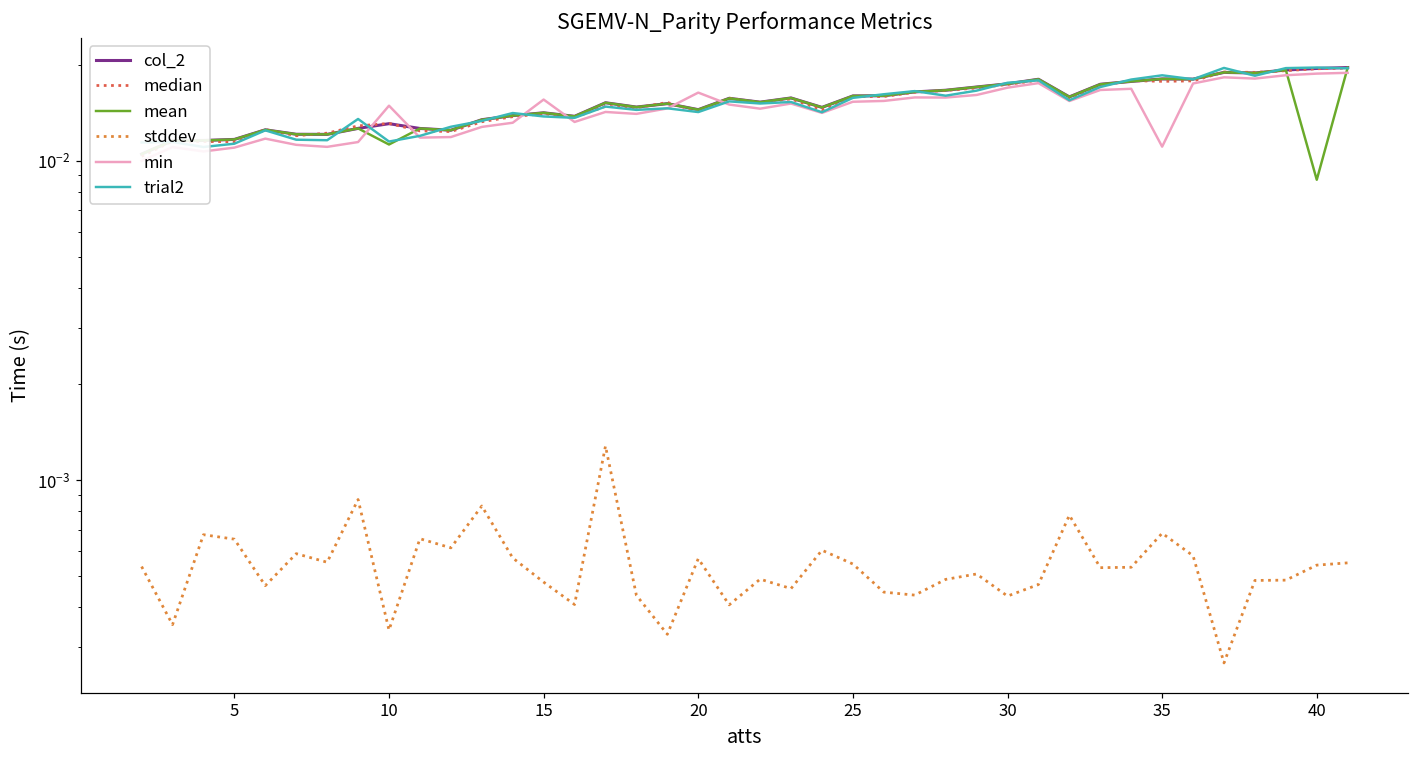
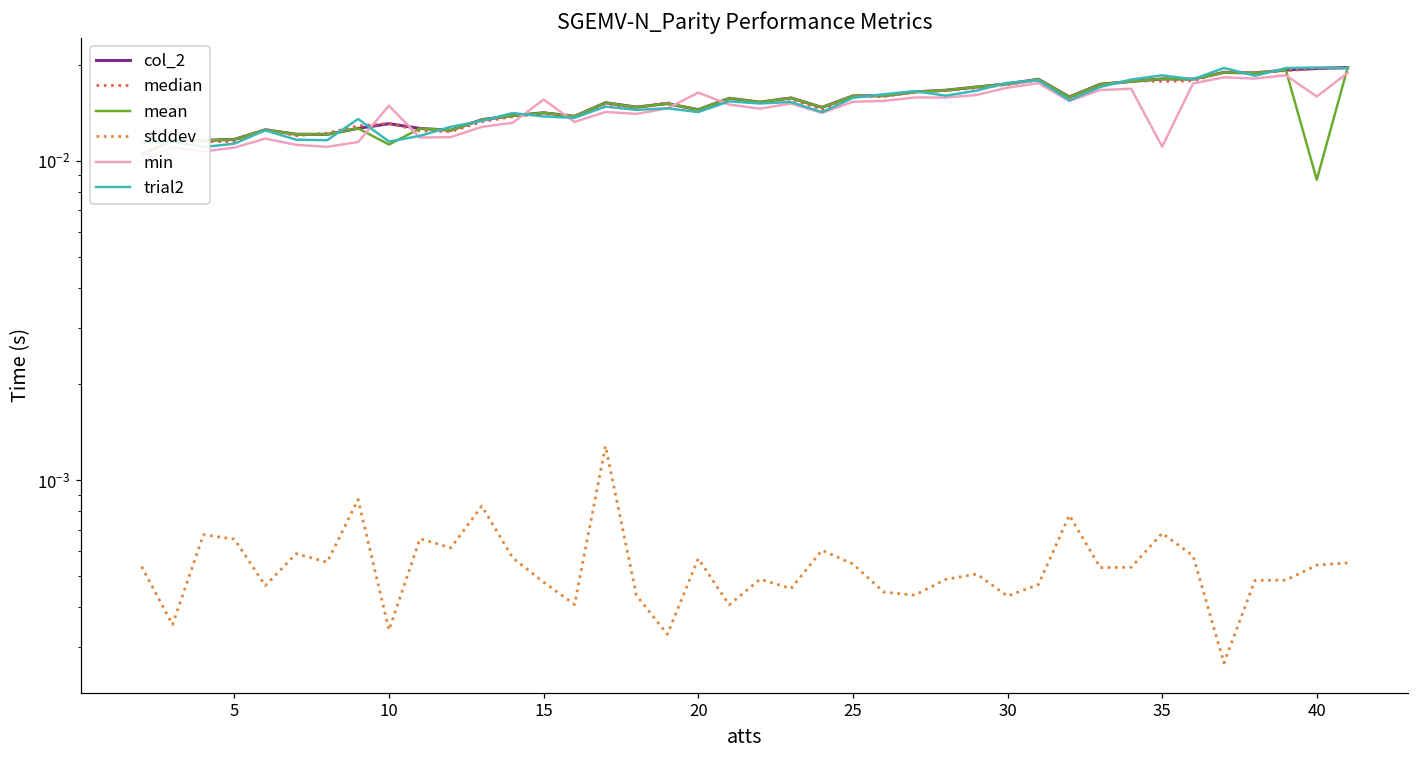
  {
    "mean": {
      "10": 0.0113,
      "40": 0.0087
    },
    "min": {
      "5": 0.011,
      "10": 0.015,
      "15": 0.016,
      "20": 0.016,
      "25": 0.015,
      "30": 0.017,
      "35": 0.011,
-     "40": 0.019
+     "40": 0.016
    },
    "trial2": {
      "10": 0.0115,
      "35": 0.019
    }
  }
